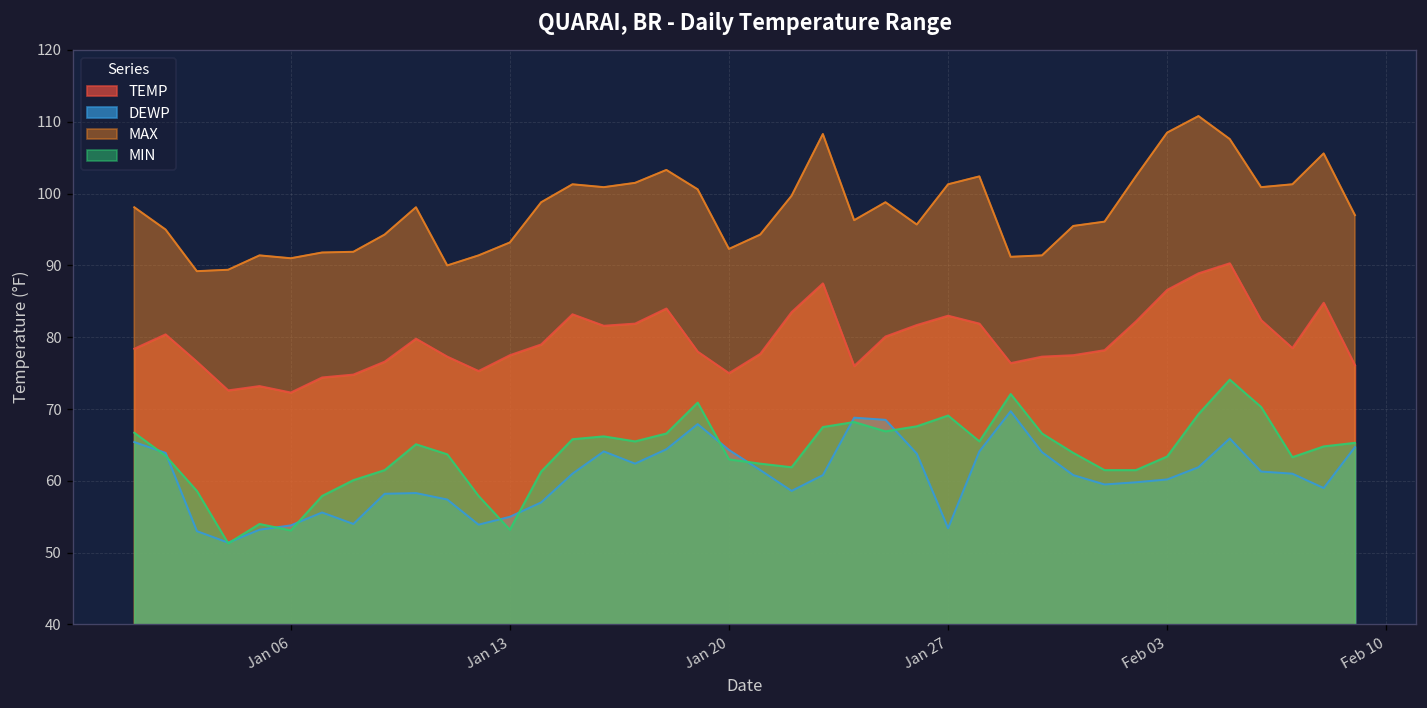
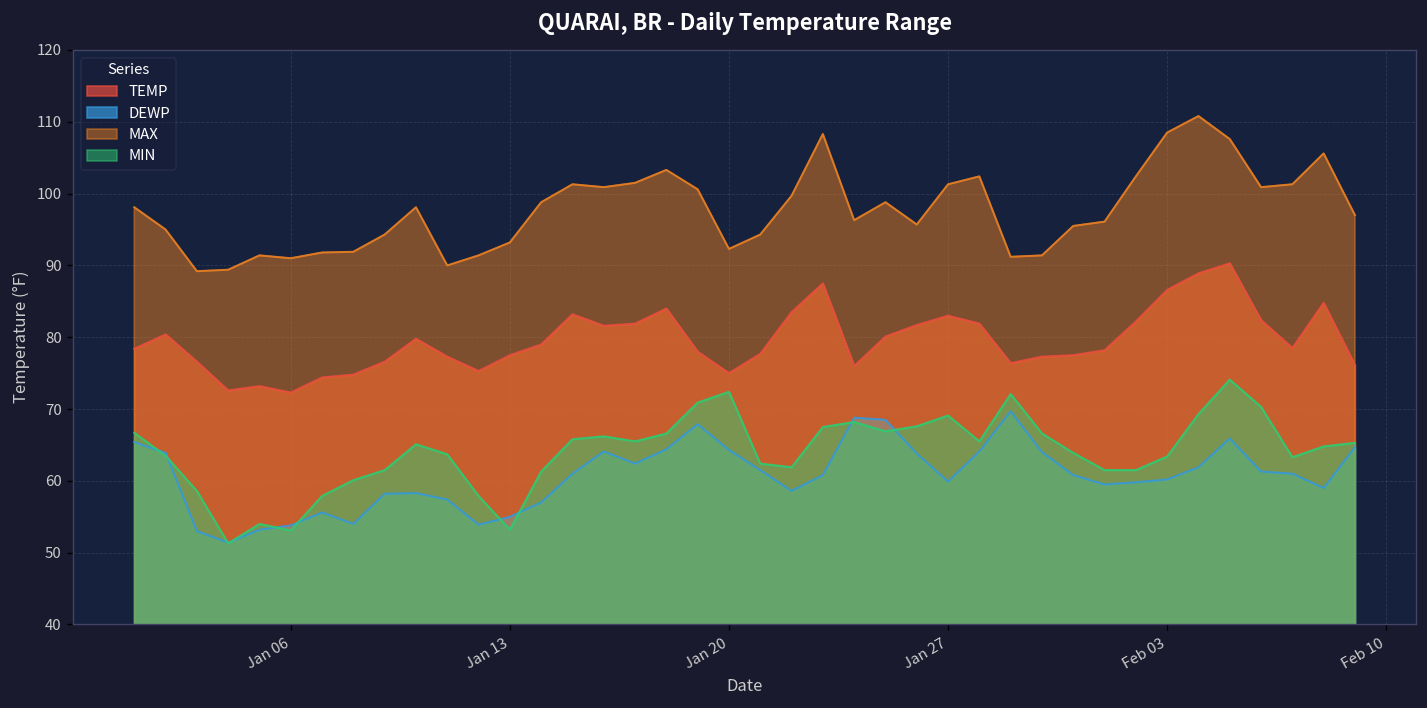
  {
    "DEWP": {
      "Jan 06": 54,
      "Jan 13": 55,
      "Jan 20": 64,
-     "Jan 27": 53,
+     "Jan 27": 60,
      "Feb 03": 60
    },
    "MIN": {
      "Jan 06": 53,
      "Jan 13": 53,
-     "Jan 20": 63,
+     "Jan 20": 72,
      "Jan 27": 69,
      "Feb 03": 63
    }
  }
